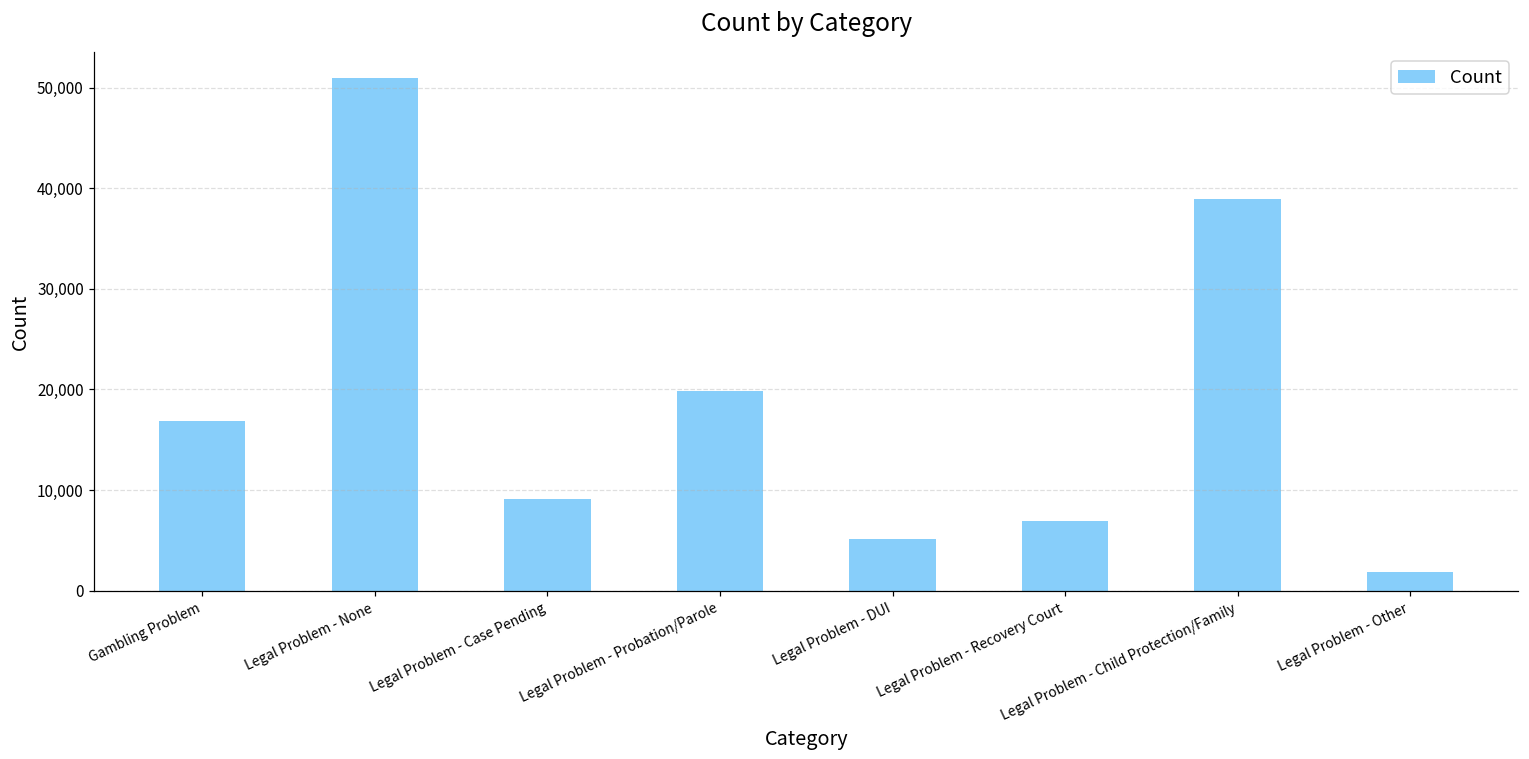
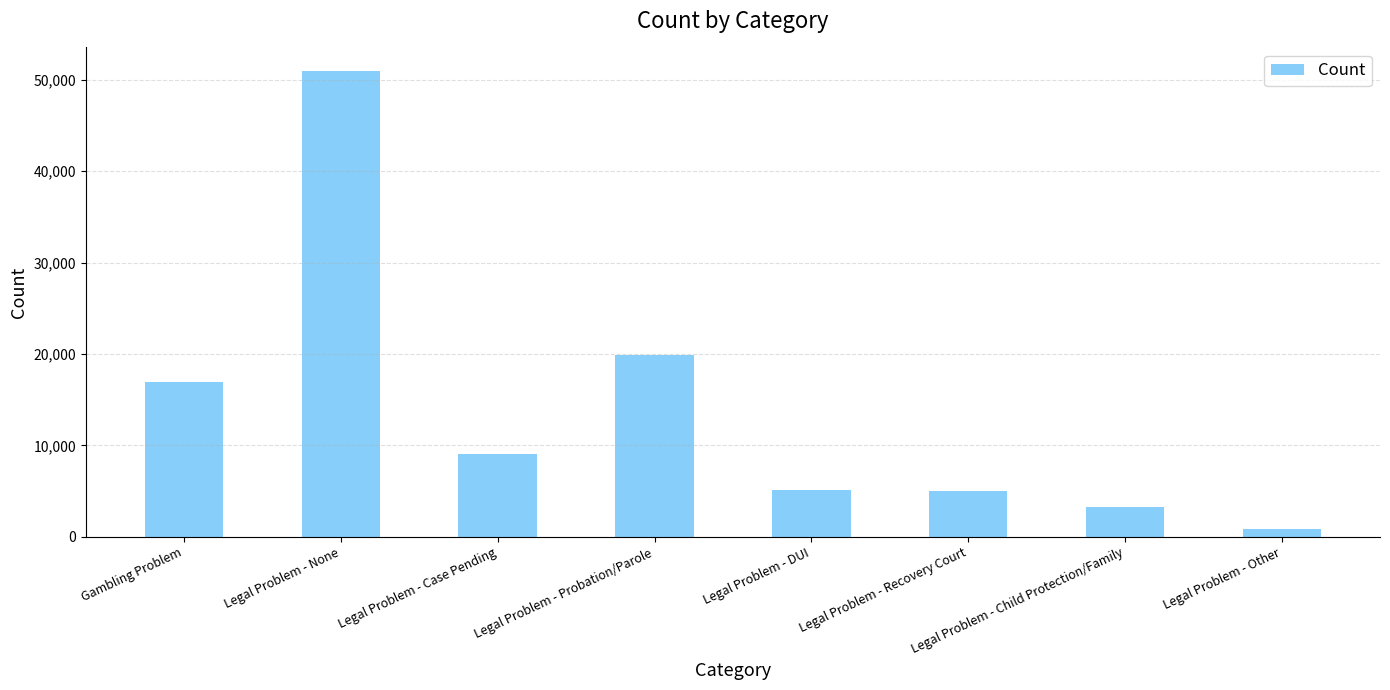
  {
    "Gambling Problem": "17,000",
    "Legal Problem - None": "51,000",
    "Legal Problem - Case Pending": "9,000",
    "Legal Problem - Probation/Parole": "20,000",
    "Legal Problem - DUI": "5,000",
-   "Legal Problem - Recovery Court": "7,000",
-   "Legal Problem - Child Protection/Family": "39,000",
-   "Legal Problem - Other": "2,000"
+   "Legal Problem - Recovery Court": "5,000",
+   "Legal Problem - Child Protection/Family": "3,000",
+   "Legal Problem - Other": "1,000"
  }
